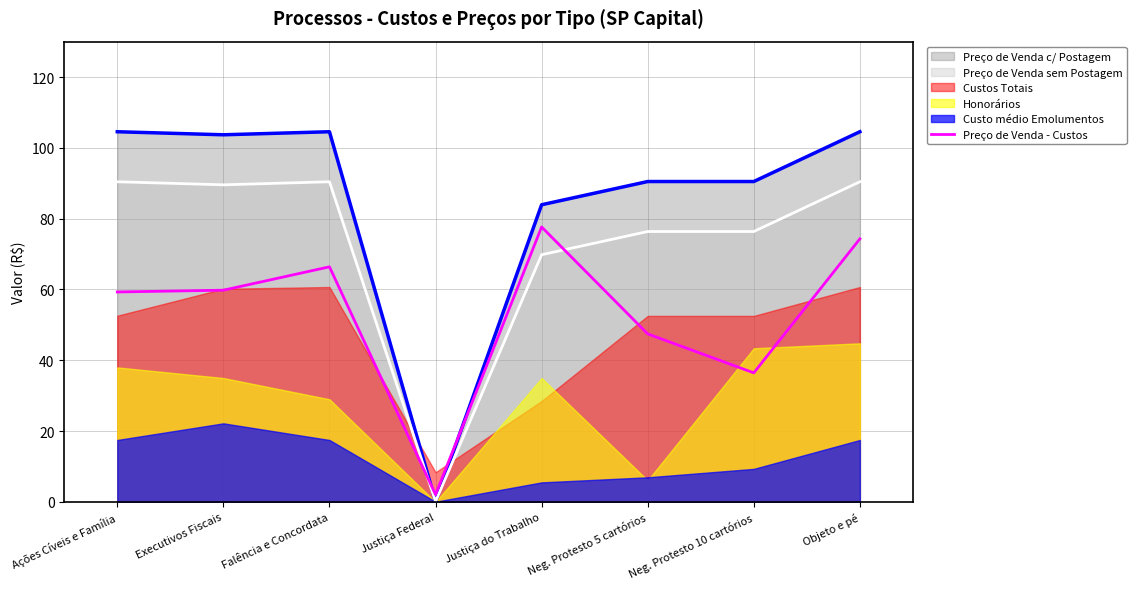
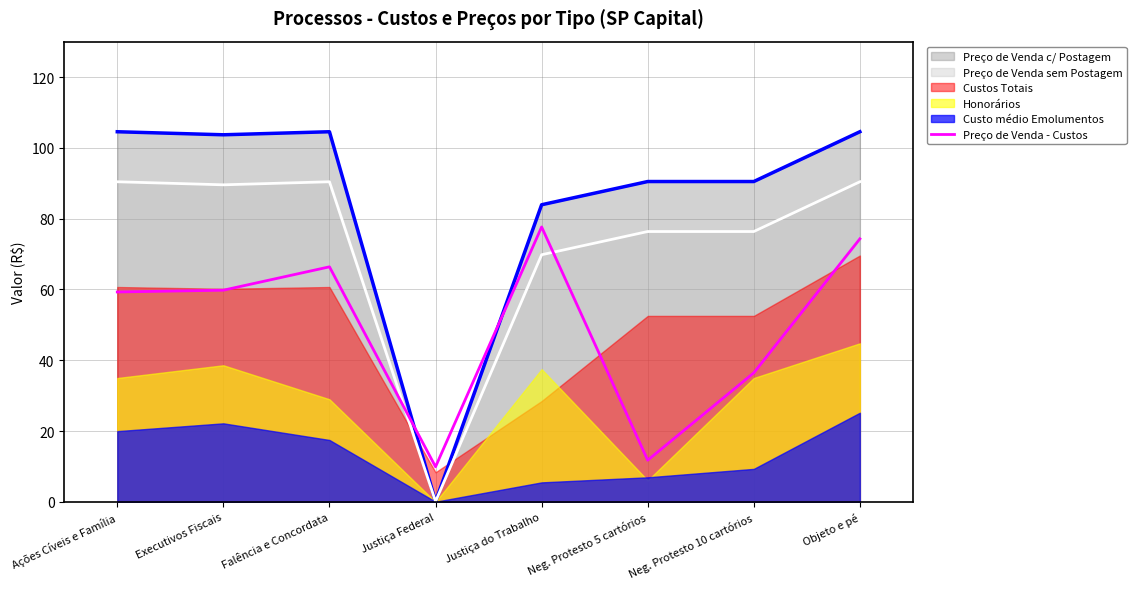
  {
    "Custos Totais": {
-     "Ações Cíveis e Família": 53,
+     "Ações Cíveis e Família": 61,
      "Falência e Concordata": 61,
      "Justiça Federal": 8,
      "Justiça do Trabalho": 29,
      "Neg. Protesto 5 cartórios": 53,
      "Neg. Protesto 10 cartórios": 53,
-     "Objeto e pé": 61
+     "Objeto e pé": 70
    },
    "Preço de Venda - Custos": {
      "Ações Cíveis e Família": 59,
      "Falência e Concordata": 66,
-     "Justiça Federal": 2,
+     "Justiça Federal": 10,
      "Justiça do Trabalho": 78,
-     "Neg. Protesto 5 cartórios": 47,
+     "Neg. Protesto 5 cartórios": 12,
      "Neg. Protesto 10 cartórios": 36,
      "Objeto e pé": 74
    },
    "Honorários": {
-     "Ações Cíveis e Família": 38,
-     "Executivos Fiscais": 35,
+     "Ações Cíveis e Família": 35,
+     "Executivos Fiscais": 39,
      "Falência e Concordata": 29,
-     "Justiça do Trabalho": 35,
+     "Justiça do Trabalho": 38,
      "Neg. Protesto 5 cartórios": 6,
-     "Neg. Protesto 10 cartórios": 43,
+     "Neg. Protesto 10 cartórios": 35,
      "Objeto e pé": 45
    },
    "Custo médio Emolumentos": {
-     "Ações Cíveis e Família": 18,
+     "Ações Cíveis e Família": 20,
      "Executivos Fiscais": 22,
      "Falência e Concordata": 18,
      "Justiça do Trabalho": 6,
      "Neg. Protesto 5 cartórios": 7,
      "Neg. Protesto 10 cartórios": 9,
-     "Objeto e pé": 18
+     "Objeto e pé": 25
    }
  }
